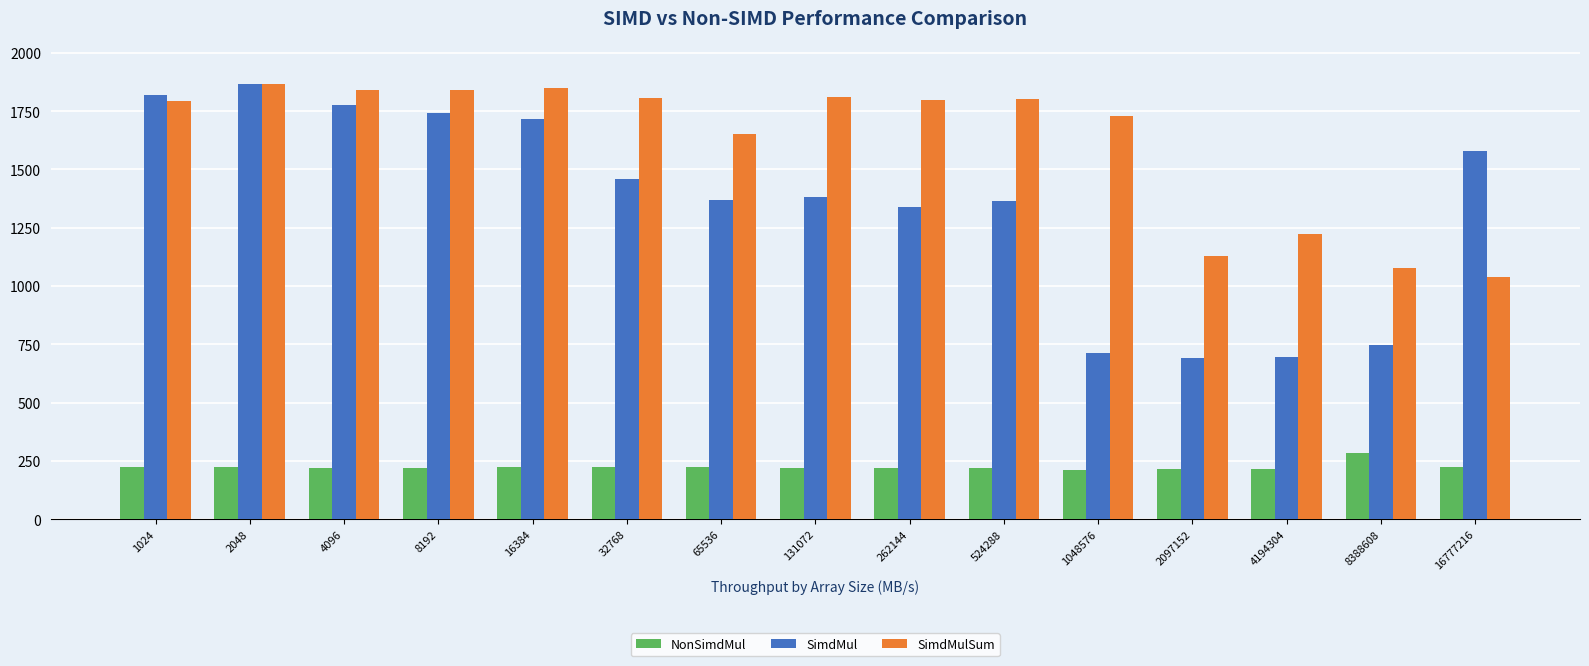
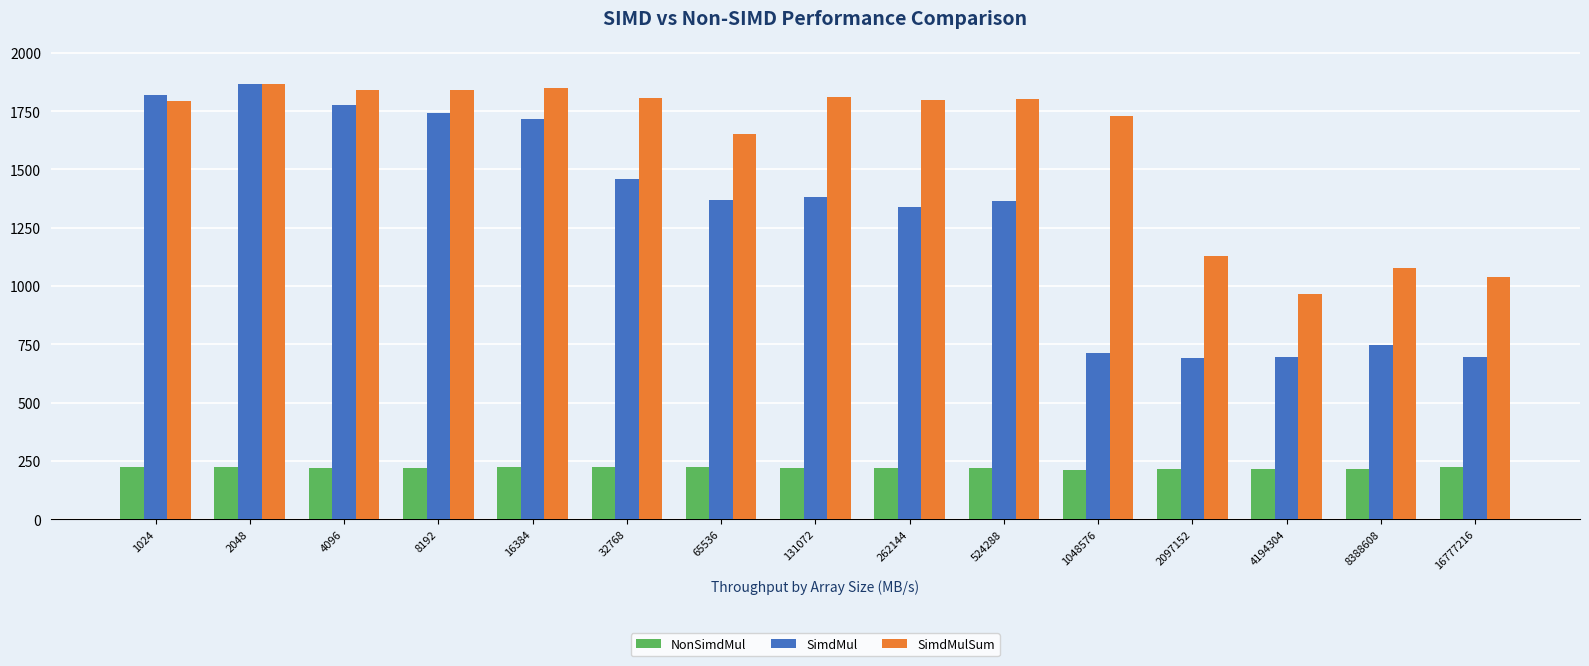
  {
    "NonSimdMul": {
      "1024": 220,
      "2048": 220,
      "4096": 220,
      "8192": 220,
      "16384": 220,
      "32768": 220,
      "65536": 220,
      "131072": 220,
      "262144": 220,
      "524288": 220,
      "1048576": 210,
      "2097152": 220,
      "4194304": 220,
-     "8388608": 280,
+     "8388608": 220,
      "16777216": 220
    },
    "SimdMul": {
      "1024": 1820,
      "2048": 1870,
      "4096": 1780,
      "8192": 1740,
      "16384": 1720,
      "32768": 1460,
      "65536": 1370,
      "131072": 1380,
      "262144": 1340,
      "524288": 1360,
      "1048576": 710,
      "2097152": 690,
      "4194304": 690,
      "8388608": 750,
-     "16777216": 1580
+     "16777216": 690
    },
    "SimdMulSum": {
      "1024": 1790,
      "2048": 1870,
      "4096": 1840,
      "8192": 1840,
      "16384": 1850,
      "32768": 1810,
      "65536": 1650,
      "131072": 1810,
      "262144": 1800,
      "524288": 1800,
      "1048576": 1730,
      "2097152": 1130,
-     "4194304": 1220,
+     "4194304": 970,
      "8388608": 1080,
      "16777216": 1040
    }
  }
